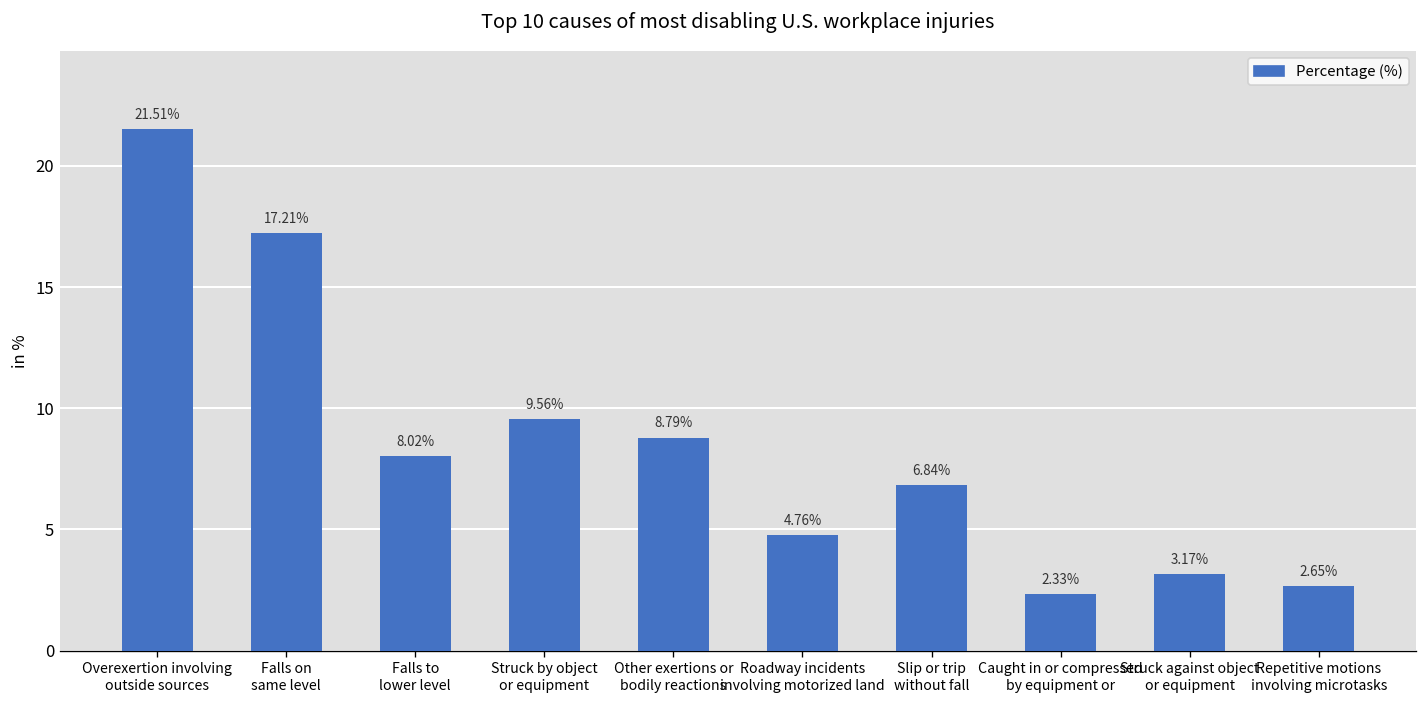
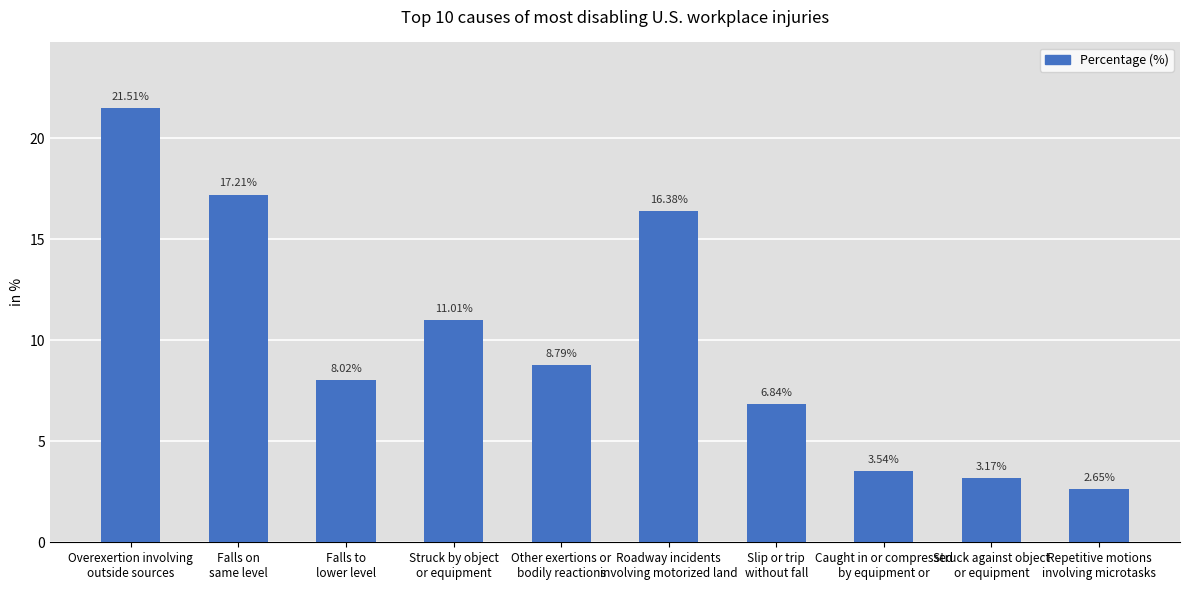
  {
    "Overexertion involving outside sources": "21.51%",
    "Falls on same level": "17.21%",
    "Falls to lower level": "8.02%",
-   "Struck by object or equipment": "9.56%",
+   "Struck by object or equipment": "11.01%",
    "Other exertions or bodily reactions": "8.79%",
-   "Roadway incidents involving motorized land": "4.76%",
+   "Roadway incidents involving motorized land": "16.38%",
    "Slip or trip without fall": "6.84%",
-   "Caught in or compressed by equipment or": "2.33%",
+   "Caught in or compressed by equipment or": "3.54%",
    "Repetitive motions involving microtasks": "2.65%"
  }
